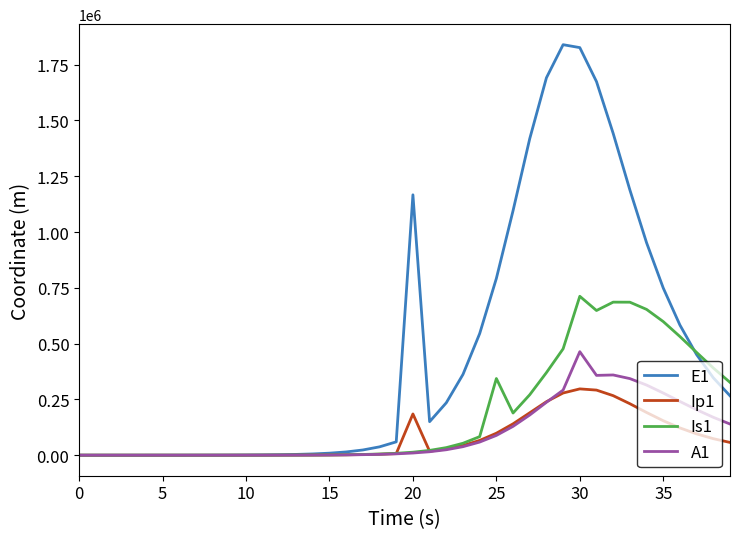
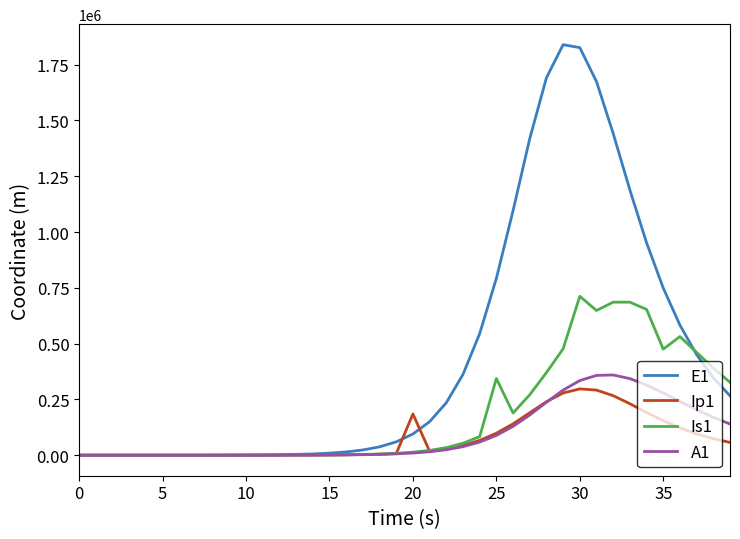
  {
    "E1": {
-     "20": 1170000,
+     "20": 100000,
      "25": 790000,
      "30": 1830000,
      "35": 750000
    },
    "Ip1": {
      "20": 180000,
      "30": 300000
    },
    "Is1": {
      "25": 340000,
      "30": 710000,
-     "35": 600000
+     "35": 480000
    },
    "A1": {
-     "30": 460000
+     "30": 330000
    }
  }
